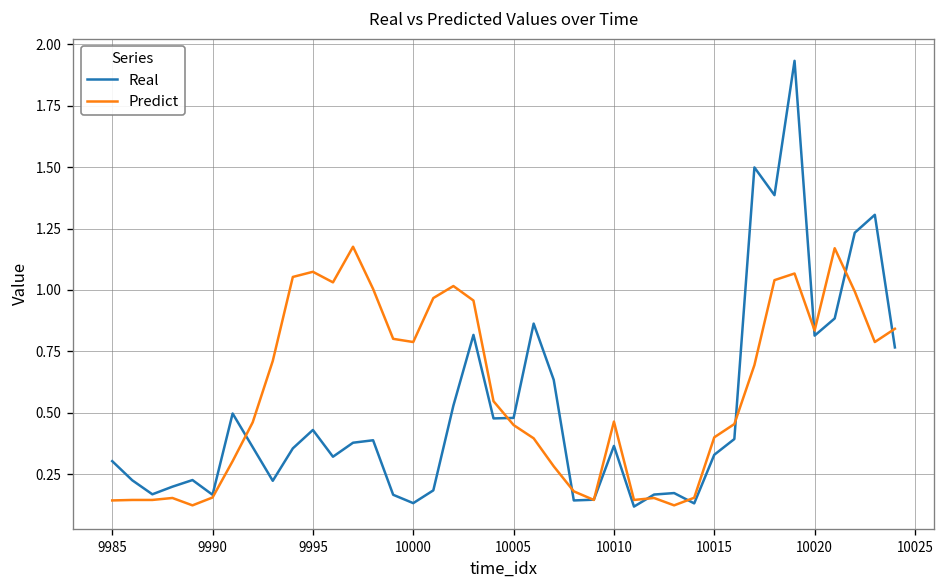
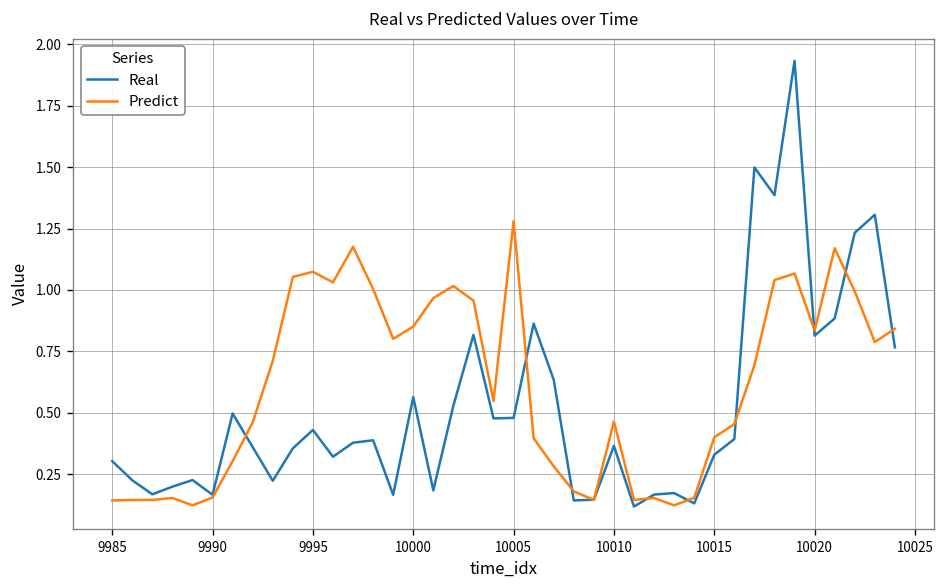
  {
    "Real": {
      "9985": 0.30,
      "9995": 0.43,
-     "10000": 0.13,
+     "10000": 0.56,
      "10005": 0.48,
      "10010": 0.37,
      "10015": 0.33,
      "10020": 0.81
    },
    "Predict": {
      "9985": 0.14,
      "9995": 1.07,
-     "10000": 0.79,
-     "10005": 0.45,
+     "10000": 0.85,
+     "10005": 1.28,
      "10010": 0.46,
      "10015": 0.40,
      "10020": 0.84
    }
  }
